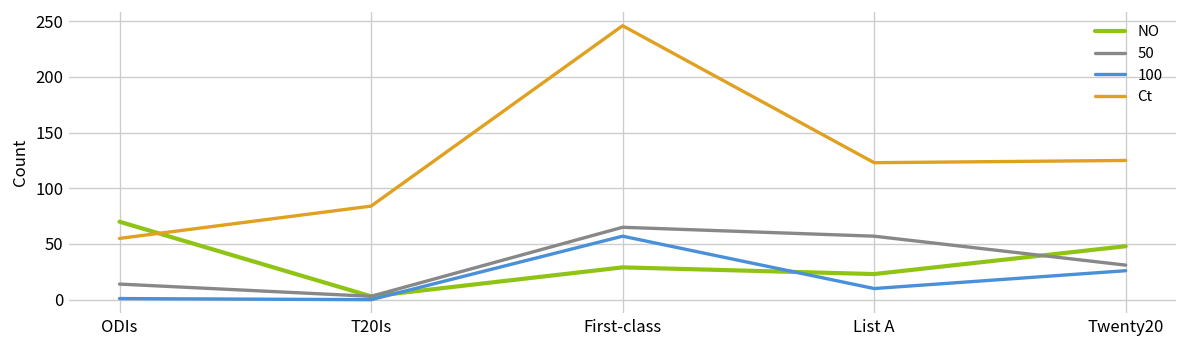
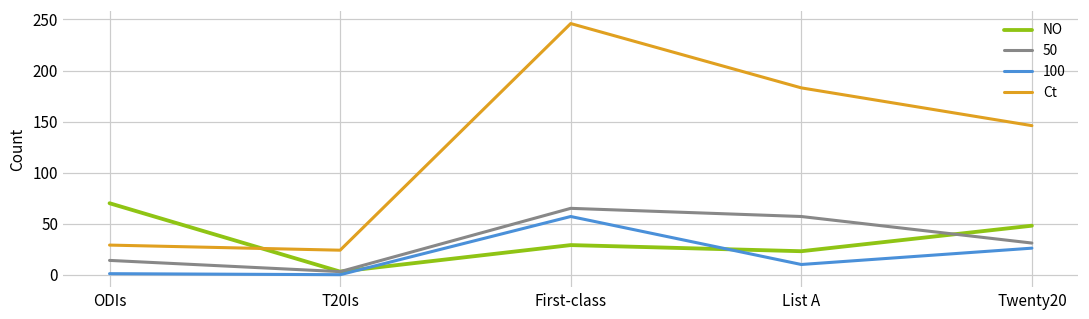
  {
    "NO": {
      "ODIs": 70,
      "First-class": 30,
      "List A": 20,
      "Twenty20": 50
    },
    "50": {
      "ODIs": 10,
      "First-class": 70,
      "List A": 60,
      "Twenty20": 30
    },
    "100": {
      "ODIs": 0,
      "T20Is": 0,
      "First-class": 60,
      "List A": 10,
      "Twenty20": 30
    },
    "Ct": {
-     "ODIs": 60,
-     "T20Is": 80,
+     "ODIs": 30,
+     "T20Is": 20,
      "First-class": 250,
-     "List A": 120,
-     "Twenty20": 130
+     "List A": 180,
+     "Twenty20": 150
    }
  }
